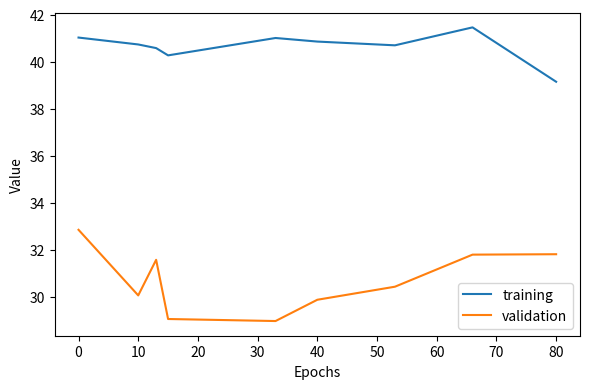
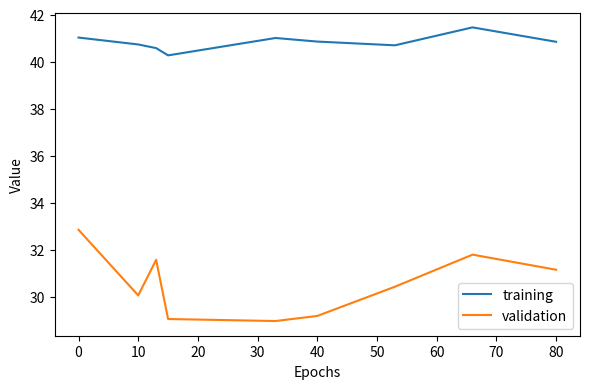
  {
    "training": {
      "0": 41.0,
      "10": 40.7,
      "40": 40.9,
-     "80": 39.1
+     "80": 40.8
    },
    "validation": {
      "0": 32.9,
      "10": 30.1,
-     "40": 29.9,
-     "80": 31.8
+     "40": 29.2,
+     "80": 31.2
    }
  }
